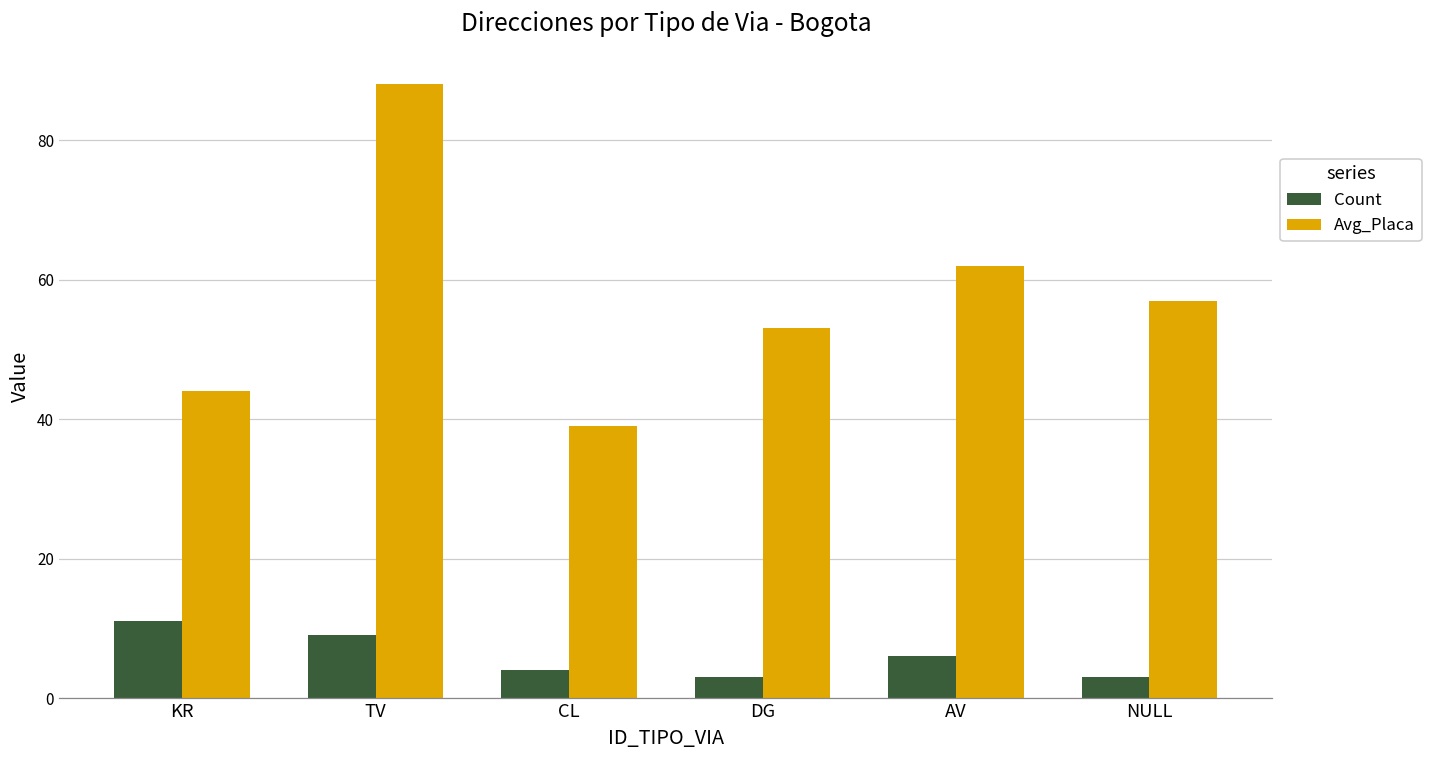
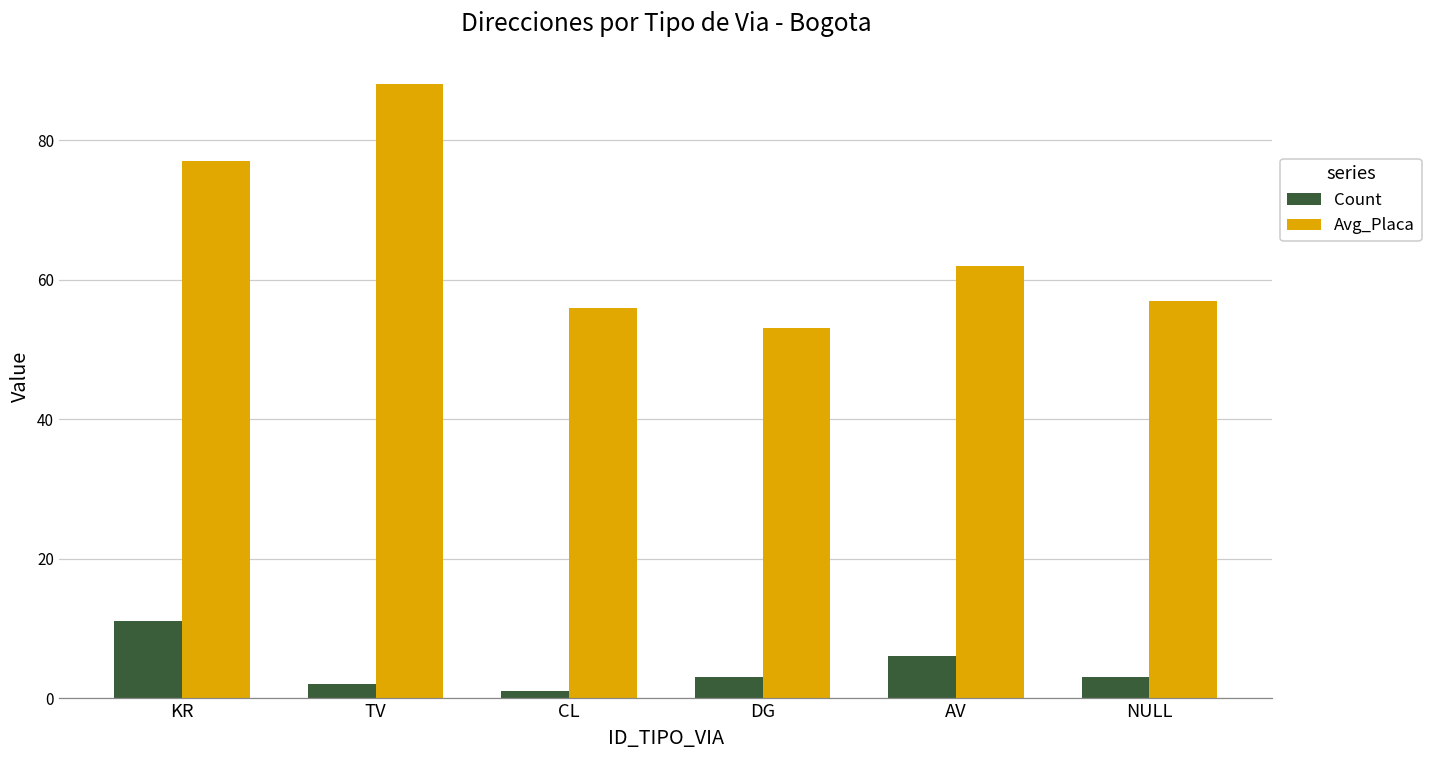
  {
    "Count": {
      "KR": 11,
-     "TV": 9,
-     "CL": 4,
+     "TV": 2,
+     "CL": 1,
      "DG": 3,
      "AV": 6,
      "NULL": 3
    },
    "Avg_Placa": {
-     "KR": 44,
+     "KR": 77,
      "TV": 88,
-     "CL": 39,
+     "CL": 56,
      "DG": 53,
      "AV": 62,
      "NULL": 57
    }
  }
